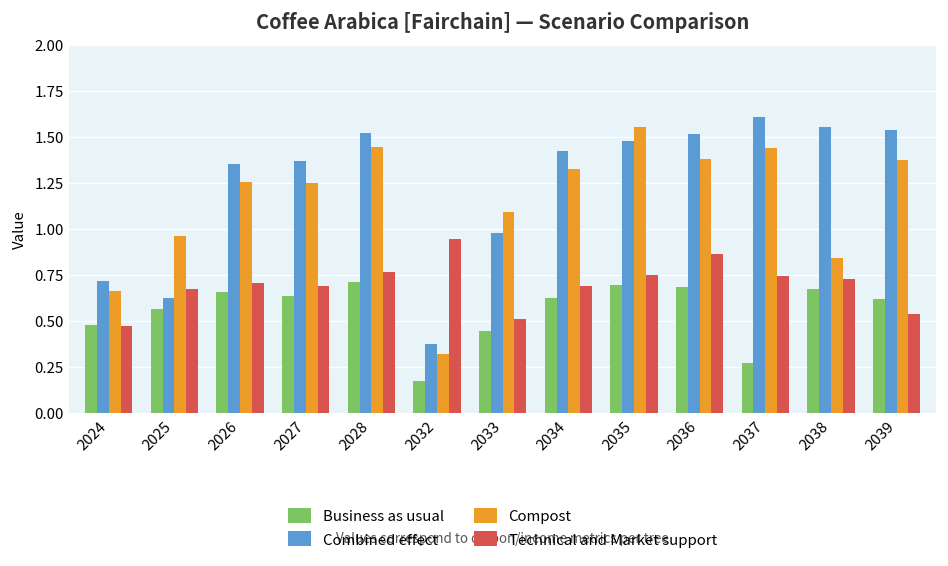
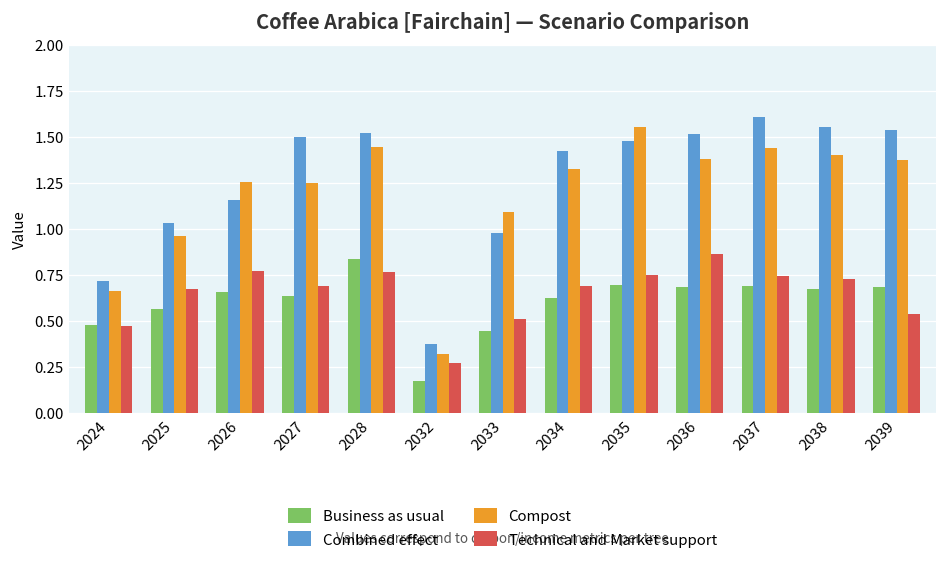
  {
    "Business as usual": {
      "2024": 0.48,
      "2025": 0.56,
      "2026": 0.66,
      "2027": 0.63,
-     "2028": 0.71,
+     "2028": 0.84,
      "2032": 0.18,
      "2033": 0.45,
      "2034": 0.63,
      "2035": 0.69,
      "2036": 0.69,
-     "2037": 0.27,
+     "2037": 0.69,
      "2038": 0.67,
-     "2039": 0.62
+     "2039": 0.68
    },
    "Combined effect": {
      "2024": 0.72,
-     "2025": 0.62,
-     "2026": 1.35,
-     "2027": 1.37,
+     "2025": 1.03,
+     "2026": 1.15,
+     "2027": 1.50,
      "2028": 1.52,
      "2032": 0.38,
      "2033": 0.98,
      "2034": 1.42,
      "2035": 1.48,
      "2036": 1.52,
      "2037": 1.61,
      "2038": 1.56,
      "2039": 1.54
    },
    "Compost": {
      "2024": 0.66,
      "2025": 0.96,
      "2026": 1.25,
      "2027": 1.25,
      "2028": 1.44,
      "2032": 0.32,
      "2033": 1.09,
      "2034": 1.32,
      "2035": 1.55,
      "2036": 1.38,
      "2037": 1.44,
-     "2038": 0.84,
+     "2038": 1.40,
      "2039": 1.37
    },
    "Technical and Market support": {
      "2024": 0.47,
      "2025": 0.67,
-     "2026": 0.70,
+     "2026": 0.77,
      "2027": 0.69,
      "2028": 0.77,
-     "2032": 0.94,
+     "2032": 0.27,
      "2033": 0.51,
      "2034": 0.69,
      "2035": 0.75,
      "2036": 0.86,
      "2037": 0.75,
      "2038": 0.73,
      "2039": 0.54
    }
  }
